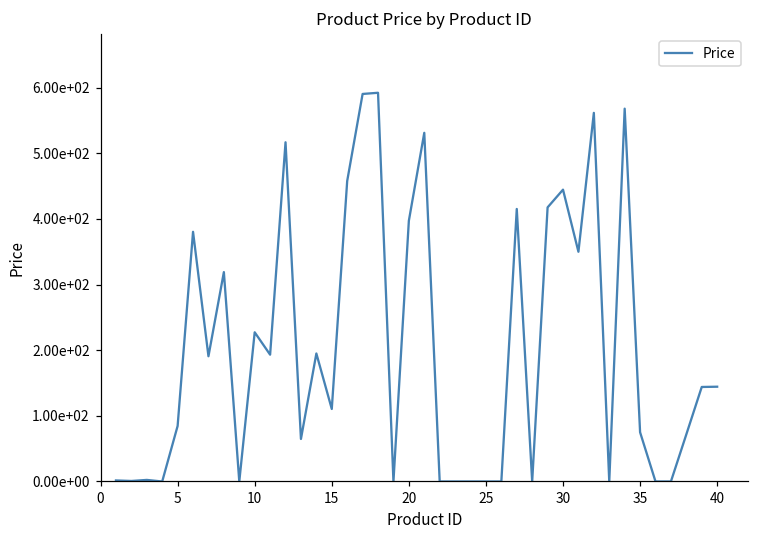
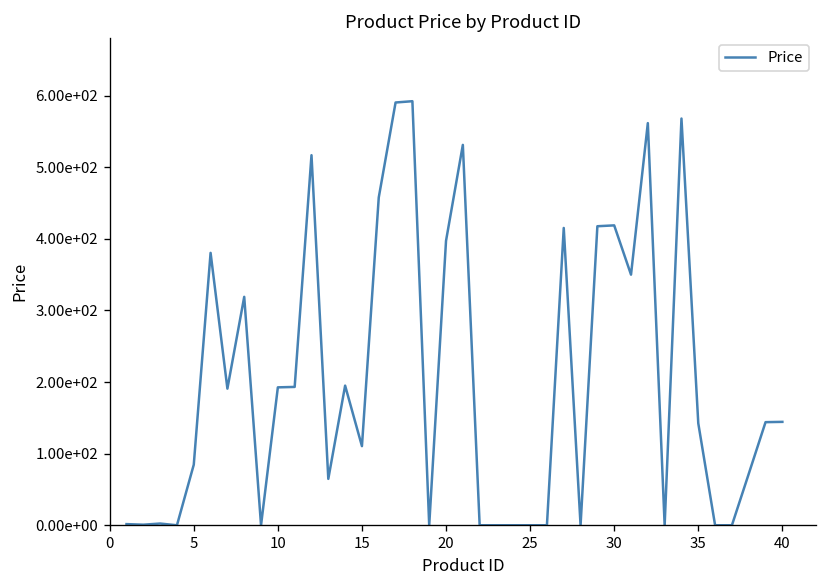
  {
    "5": 80,
-   "10": 230,
+   "10": 190,
    "15": 110,
    "20": 400,
    "25": 0,
-   "30": 440,
-   "35": 80,
+   "30": 420,
+   "35": 140,
    "40": 140
  }
